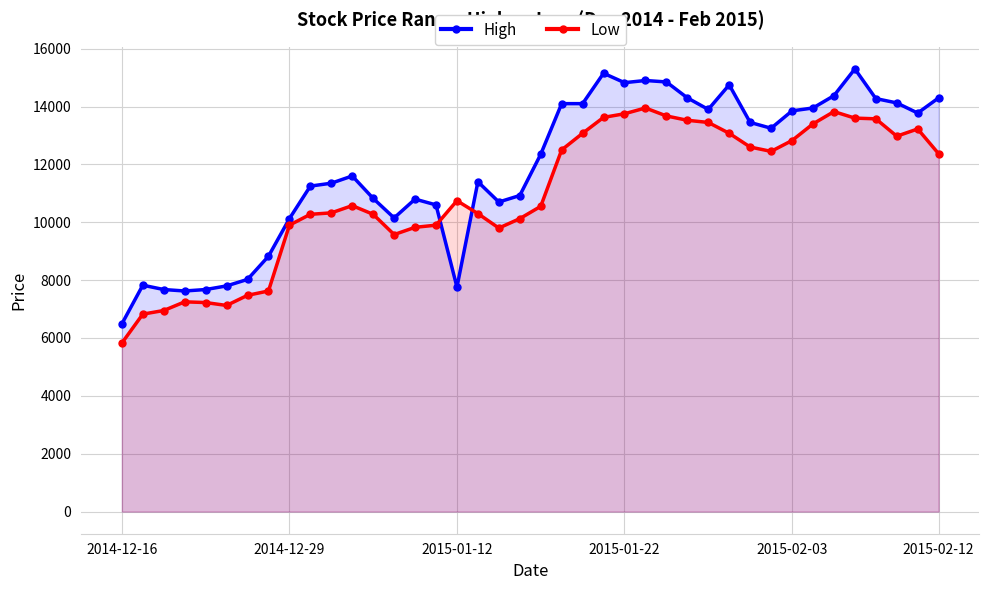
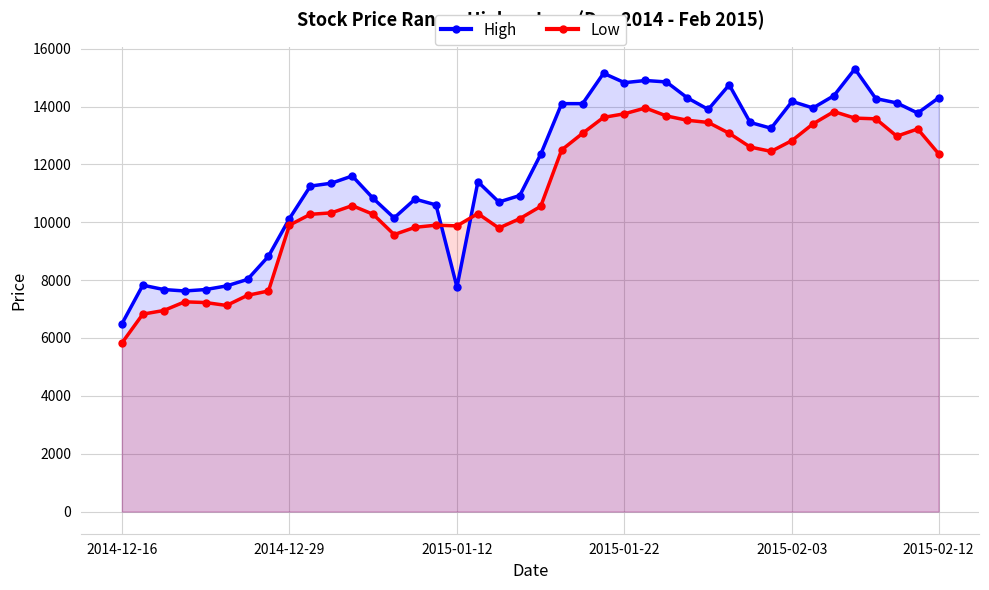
  {
    "High": {
      "2014-12-16": 6500,
      "2014-12-29": 10100,
      "2015-01-12": 7800,
      "2015-01-22": 14800,
-     "2015-02-03": 13900,
+     "2015-02-03": 14200,
      "2015-02-12": 14300
    },
    "Low": {
      "2014-12-16": 5800,
      "2014-12-29": 9900,
-     "2015-01-12": 10700,
+     "2015-01-12": 9900,
      "2015-01-22": 13800,
      "2015-02-03": 12800,
      "2015-02-12": 12400
    }
  }
